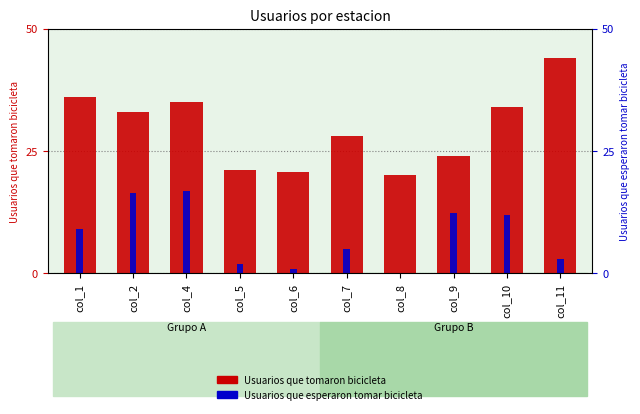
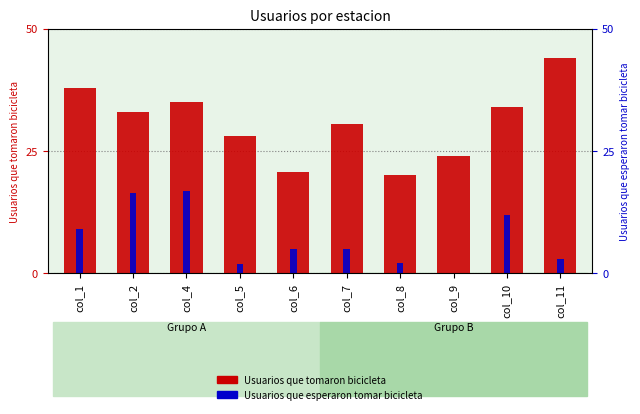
  {
    "Usuarios que tomaron bicicleta": {
-     "col_1": 36,
+     "col_1": 38,
      "col_2": 33,
      "col_4": 35,
-     "col_5": 21,
+     "col_5": 28,
      "col_6": 21,
-     "col_7": 28,
+     "col_7": 31,
      "col_8": 20,
      "col_9": 24,
      "col_10": 34,
      "col_11": 44
    },
    "Usuarios que esperaron tomar bicicleta": {
-     "col_6": 1,
-     "col_8": 0,
-     "col_9": 12
+     "col_6": 5,
+     "col_8": 2,
+     "col_9": 0
    }
  }
